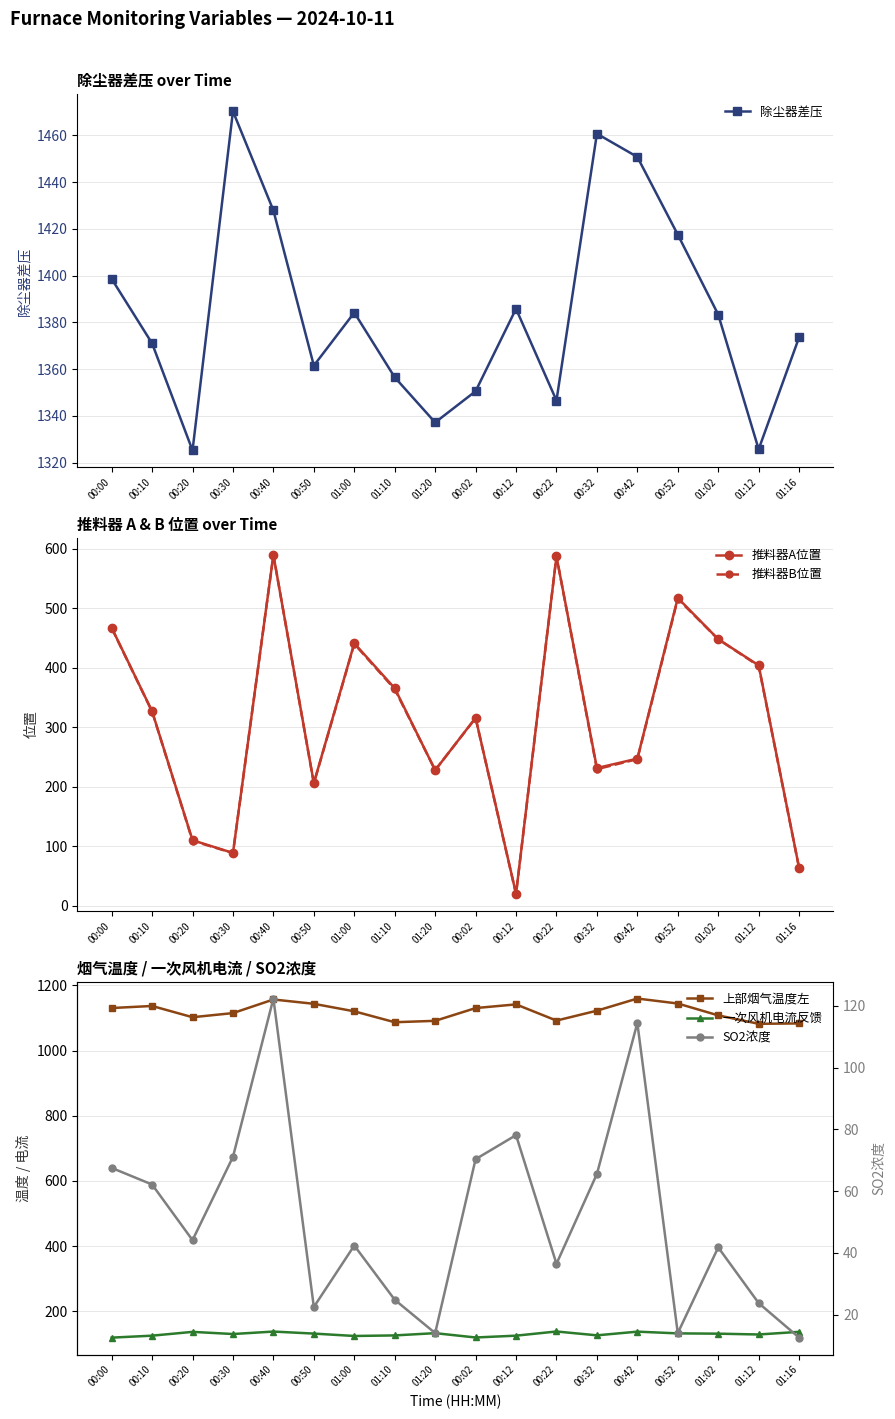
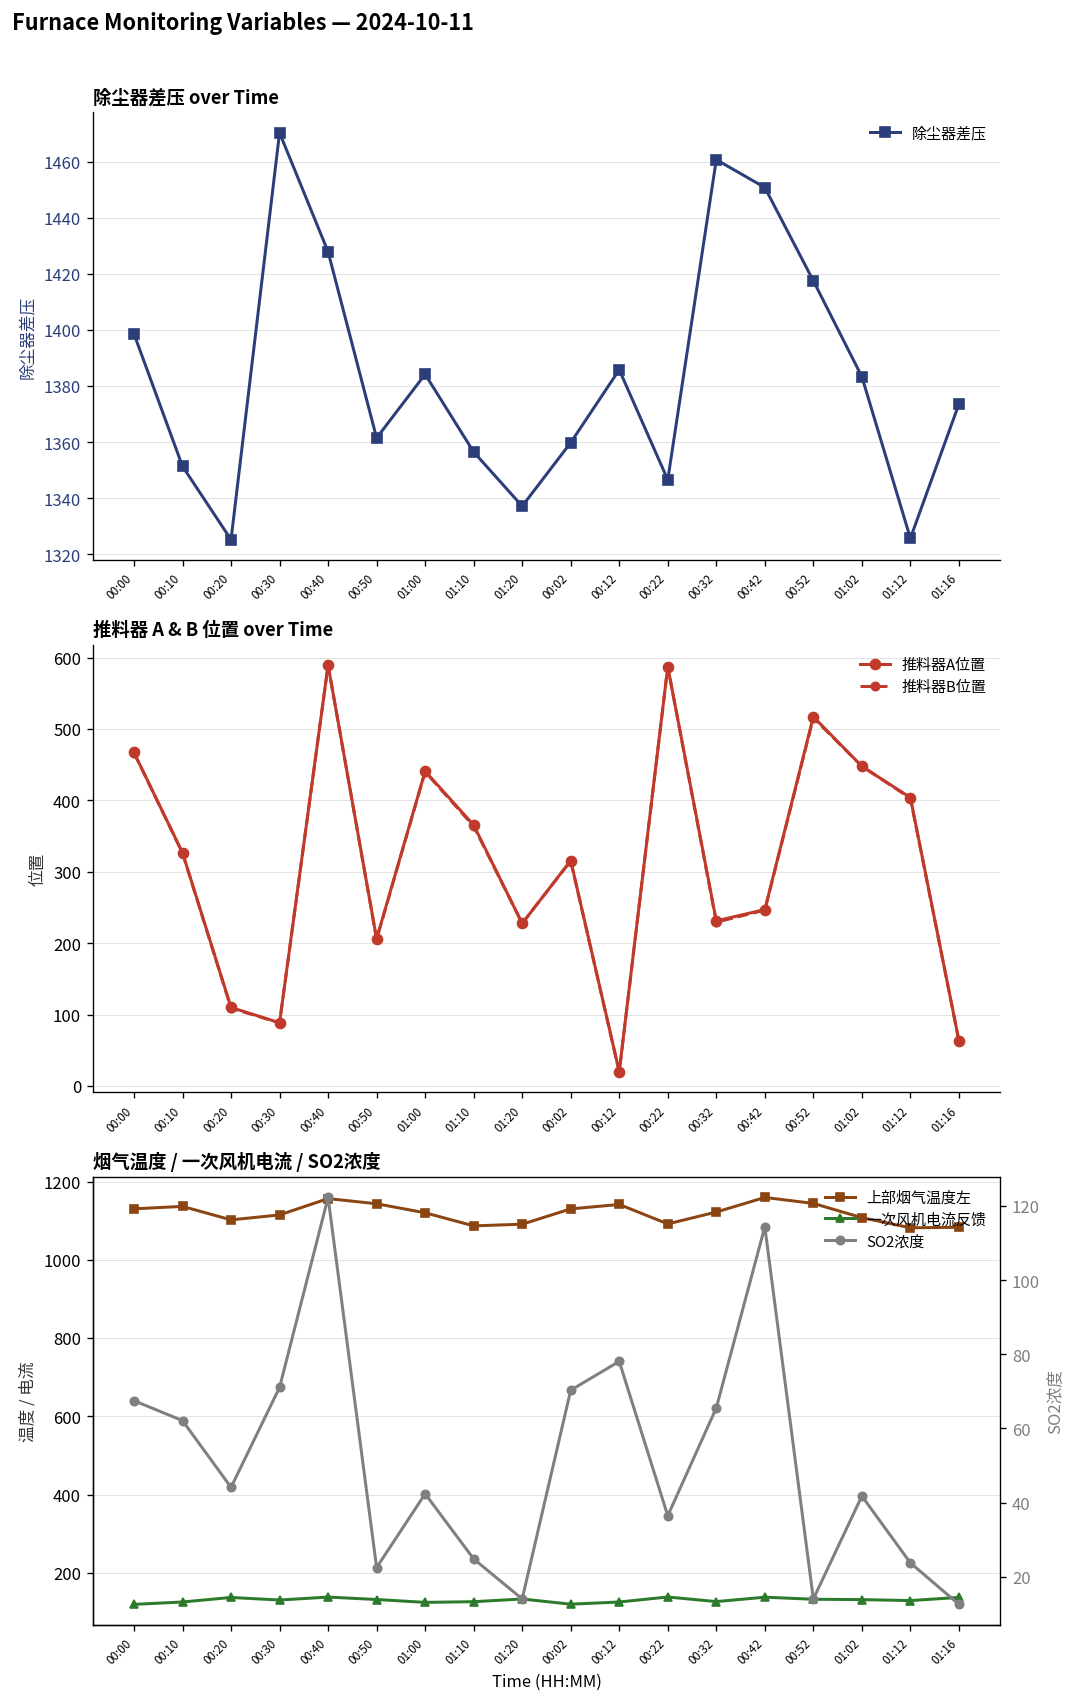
  {
    "除尘器差压 over Time": {
      "00:00": 1399,
-     "00:10": 1371,
+     "00:10": 1351,
      "00:20": 1325,
      "00:30": 1470,
      "00:40": 1428,
      "00:50": 1362,
      "01:00": 1384,
      "01:10": 1357,
      "01:20": 1337,
-     "00:02": 1351,
+     "00:02": 1360,
      "00:12": 1386,
      "00:22": 1347,
      "00:32": 1461,
      "00:42": 1451,
      "00:52": 1418,
      "01:02": 1383,
      "01:12": 1326,
      "01:16": 1374
    }
  }
